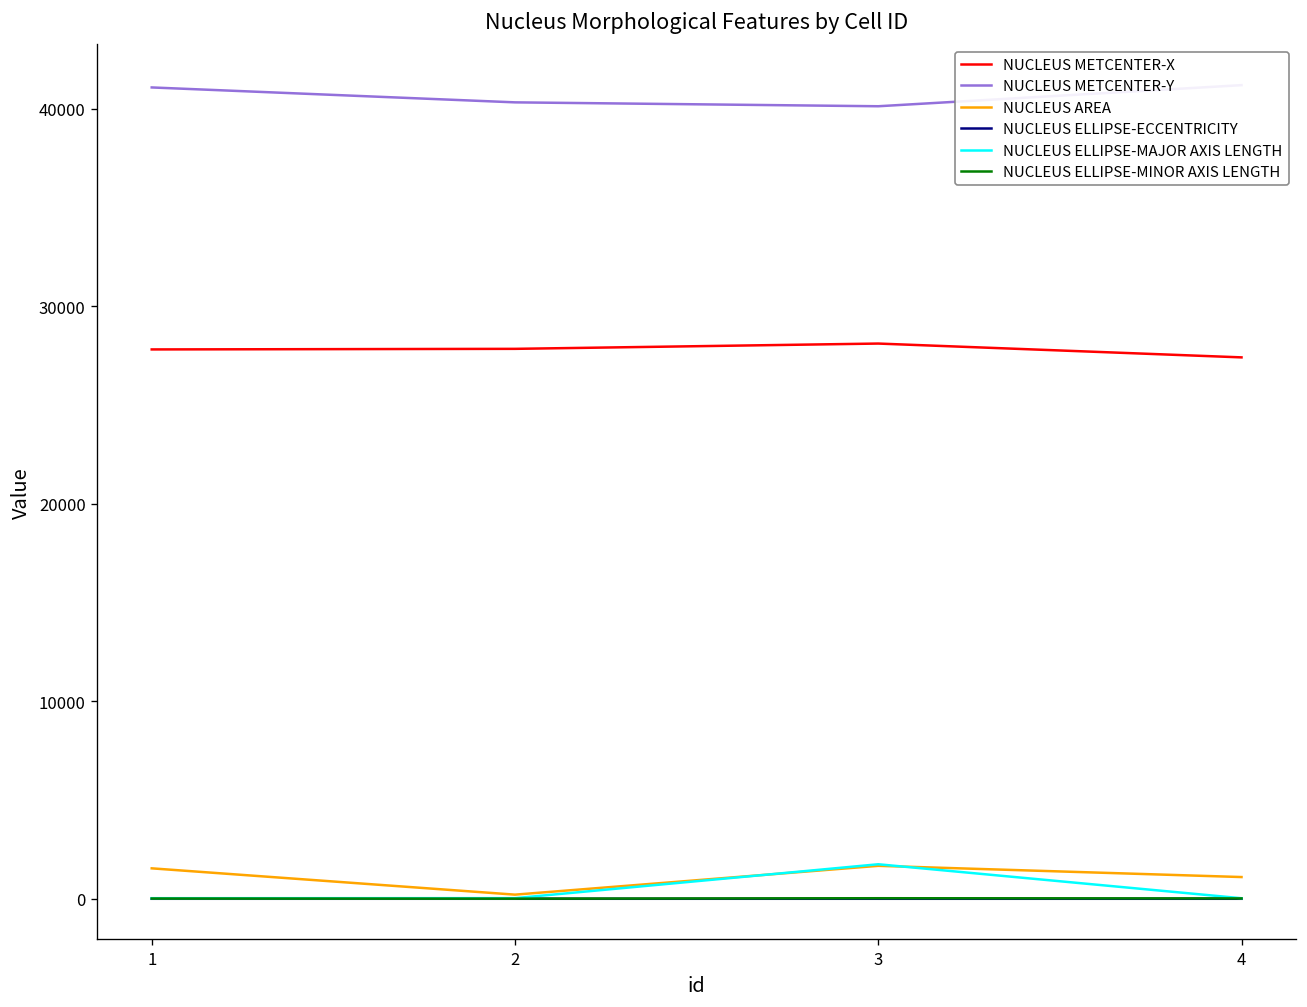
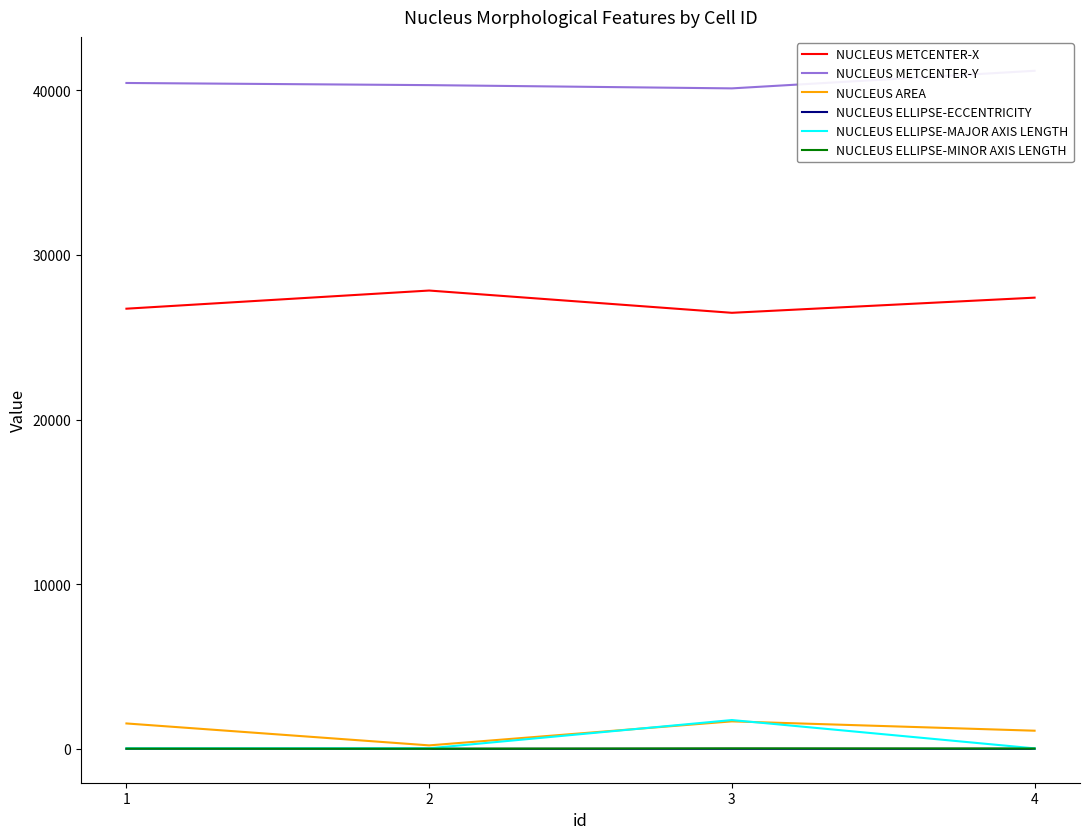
  {
    "NUCLEUS METCENTER-X": {
-     "1": 27800,
+     "1": 26700,
      "2": 27800,
-     "3": 28100,
+     "3": 26500,
      "4": 27400
    },
    "NUCLEUS METCENTER-Y": {
-     "1": 41100,
+     "1": 40400,
      "2": 40300,
      "3": 40100
    },
    "NUCLEUS AREA": {
      "1": 1500,
      "2": 200,
      "4": 1100
    }
  }
